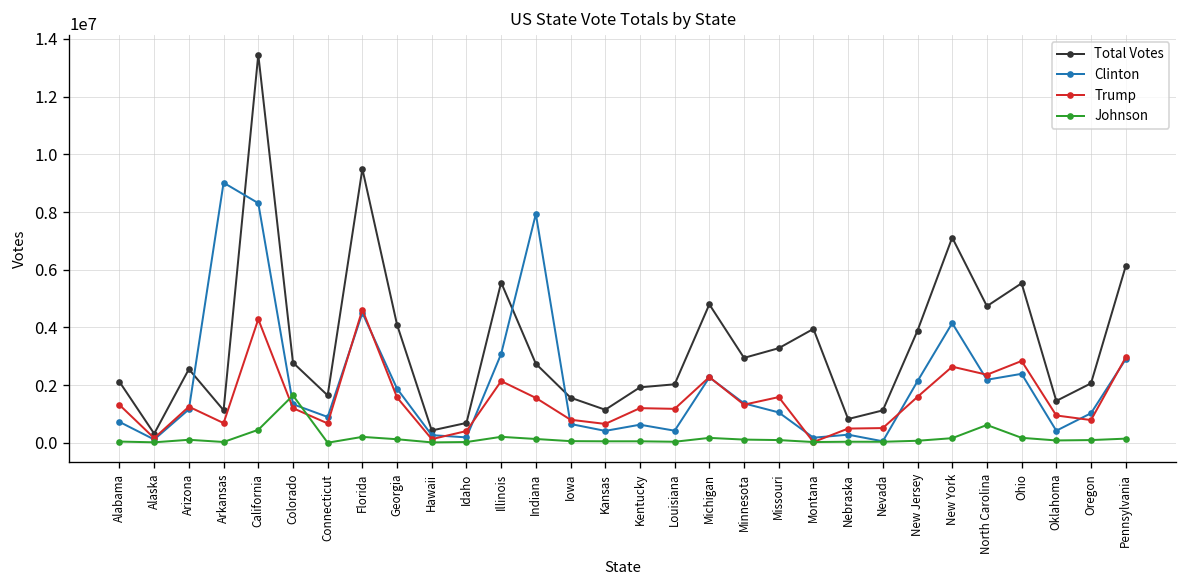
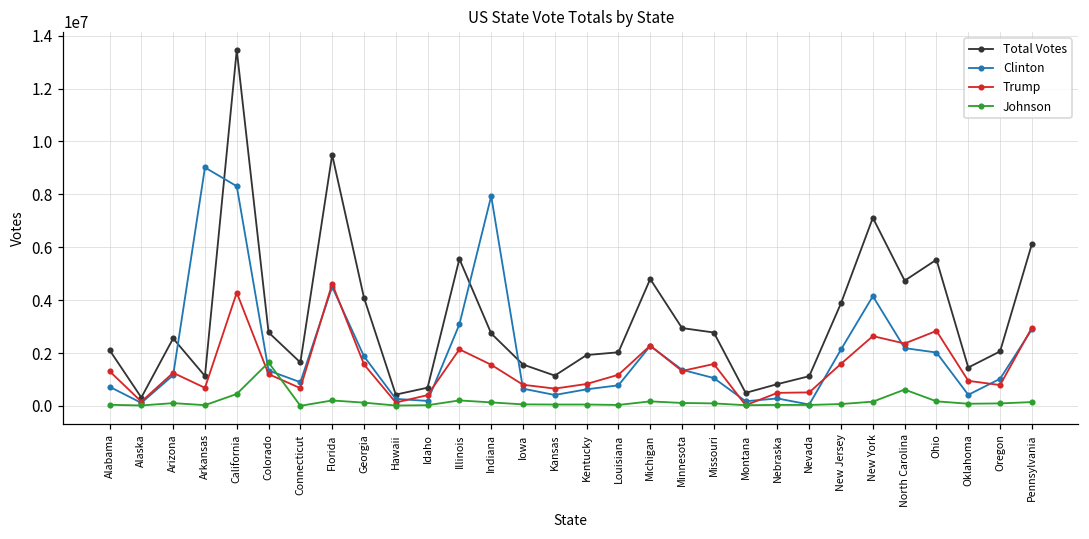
  {
    "Total Votes": {
      "Alabama": 2100000,
      "Alaska": 300000,
      "Arizona": 2600000,
      "Arkansas": 1100000,
      "California": 13500000,
      "Colorado": 2800000,
      "Connecticut": 1600000,
      "Florida": 9500000,
      "Georgia": 4100000,
      "Hawaii": 400000,
      "Idaho": 700000,
      "Illinois": 5600000,
      "Indiana": 2700000,
      "Iowa": 1600000,
      "Kansas": 1100000,
      "Kentucky": 1900000,
      "Louisiana": 2000000,
      "Michigan": 4800000,
      "Minnesota": 2900000,
-     "Missouri": 3300000,
-     "Montana": 3900000,
+     "Missouri": 2800000,
+     "Montana": 500000,
      "Nebraska": 800000,
      "Nevada": 1100000,
      "New Jersey": 3900000,
      "New York": 7100000,
      "North Carolina": 4700000,
      "Ohio": 5500000,
      "Oklahoma": 1500000,
      "Oregon": 2100000,
      "Pennsylvania": 6100000
    },
    "Clinton": {
      "Alabama": 700000,
      "Arkansas": 9000000,
      "California": 8300000,
      "Colorado": 1300000,
      "Connecticut": 900000,
      "Florida": 4500000,
      "Georgia": 1900000,
      "Hawaii": 300000,
      "Idaho": 200000,
      "Illinois": 3100000,
      "Indiana": 7900000,
      "Iowa": 700000,
      "Kansas": 400000,
      "Kentucky": 600000,
-     "Louisiana": 400000,
+     "Louisiana": 800000,
      "Missouri": 1100000,
      "Montana": 200000,
      "Nebraska": 300000,
      "New Jersey": 2100000,
      "New York": 4100000,
      "North Carolina": 2200000,
-     "Ohio": 2400000,
+     "Ohio": 2000000,
      "Oklahoma": 400000,
      "Oregon": 1000000
    },
    "Trump": {
      "Alabama": 1300000,
      "Arkansas": 700000,
      "California": 4300000,
      "Colorado": 1200000,
      "Connecticut": 700000,
      "Florida": 4600000,
      "Georgia": 1600000,
      "Hawaii": 100000,
      "Idaho": 400000,
      "Illinois": 2100000,
      "Indiana": 1600000,
      "Iowa": 800000,
      "Kansas": 700000,
-     "Kentucky": 1200000,
+     "Kentucky": 800000,
      "Louisiana": 1200000,
      "Missouri": 1600000,
      "Nebraska": 500000,
      "Nevada": 500000,
      "New Jersey": 1600000,
      "New York": 2600000,
      "North Carolina": 2400000,
      "Ohio": 2800000,
      "Oklahoma": 900000,
      "Oregon": 800000
    },
    "Johnson": {
      "Alabama": 0,
      "Arizona": 100000,
      "Arkansas": 0,
      "California": 500000,
      "Colorado": 1600000,
      "Connecticut": 0,
      "Florida": 200000,
      "Georgia": 100000,
      "Hawaii": 0,
      "Idaho": 0,
      "Illinois": 200000,
      "Indiana": 100000,
      "Iowa": 100000,
      "Kansas": 100000,
      "Kentucky": 100000,
      "Louisiana": 0,
      "Michigan": 200000,
      "Minnesota": 100000,
      "Missouri": 100000,
      "Nebraska": 0,
      "New Jersey": 100000,
      "New York": 200000,
      "North Carolina": 600000,
      "Ohio": 200000,
      "Oklahoma": 100000,
      "Oregon": 100000,
      "Pennsylvania": 100000
    }
  }
